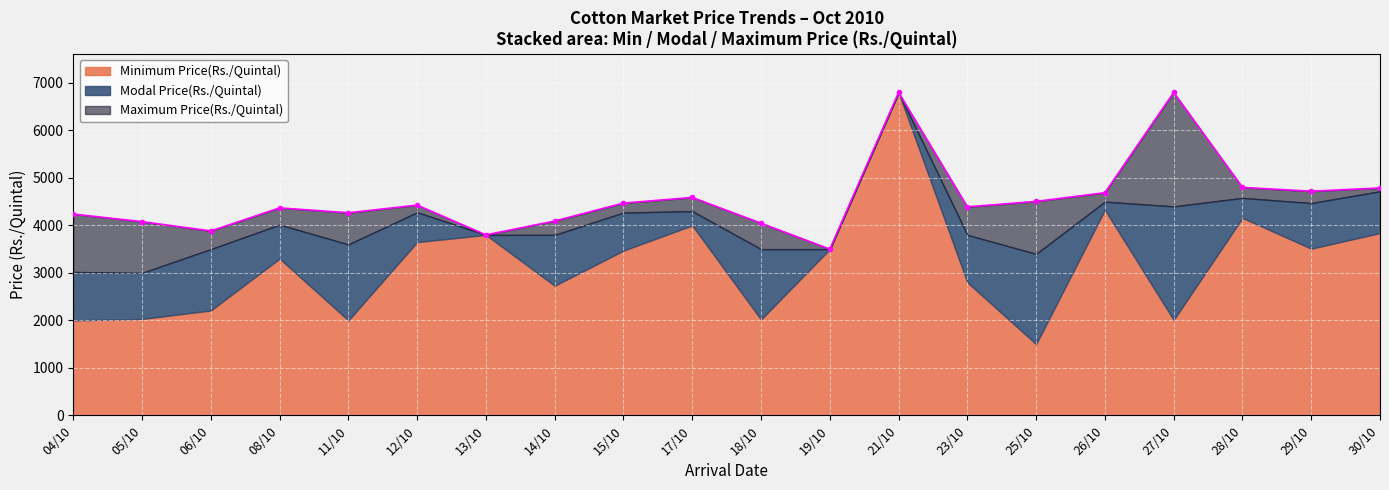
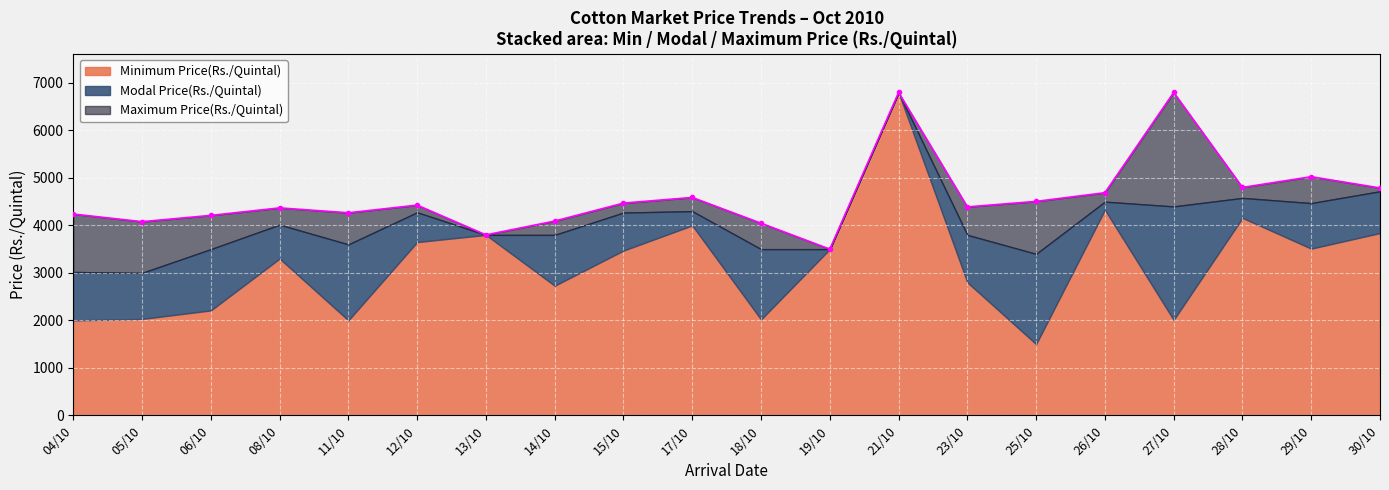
  {
    "Maximum Price(Rs./Quintal)": {
      "04/10": 4200,
      "05/10": 4100,
-     "06/10": 3900,
+     "06/10": 4200,
      "08/10": 4400,
      "11/10": 4300,
      "12/10": 4400,
      "14/10": 4100,
      "15/10": 4500,
      "17/10": 4600,
      "18/10": 4000,
      "23/10": 4400,
      "25/10": 4500,
      "26/10": 4700,
      "27/10": 6800,
      "28/10": 4800,
-     "29/10": 4700,
+     "29/10": 5000,
      "30/10": 4800
    },
    "Minimum Price(Rs./Quintal)": {
      "04/10": 2000,
      "05/10": 2000,
      "06/10": 2200,
      "08/10": 3300,
      "11/10": 2000,
      "12/10": 3600,
      "14/10": 2700,
      "15/10": 3500,
      "17/10": 4000,
      "18/10": 2000,
      "23/10": 2800,
      "25/10": 1500,
      "26/10": 4300,
      "27/10": 2000,
      "28/10": 4200,
      "29/10": 3500,
      "30/10": 3800
    }
  }
